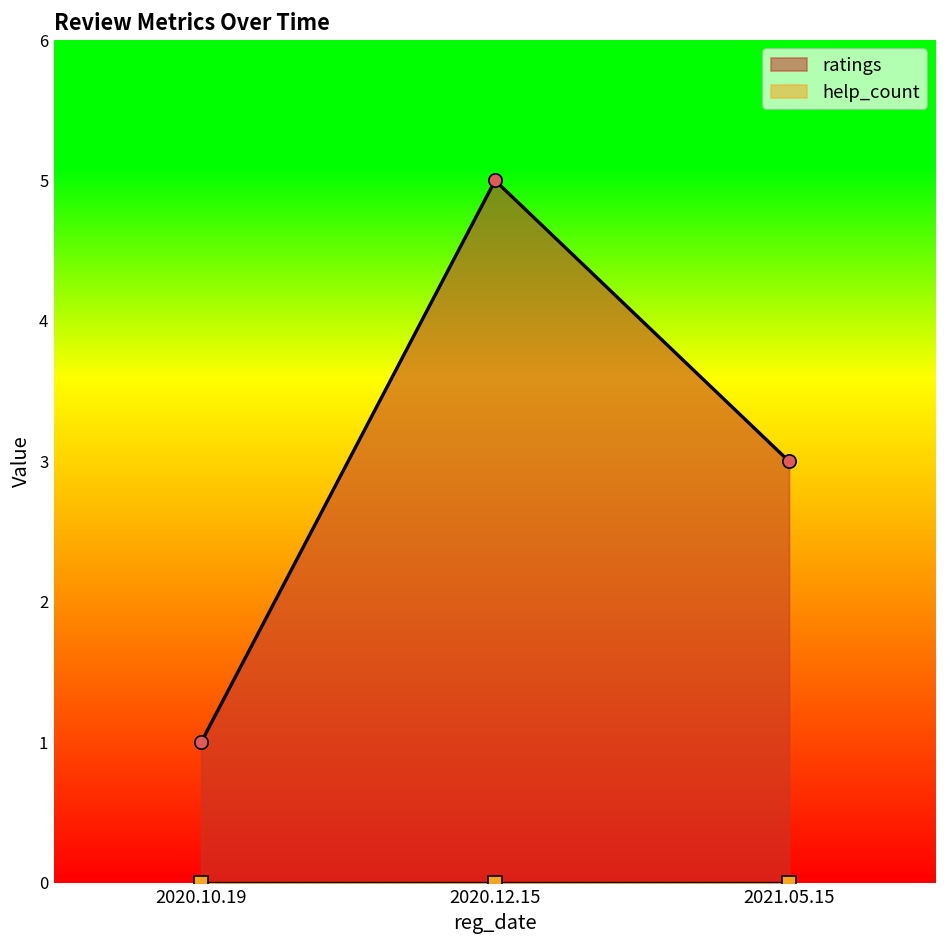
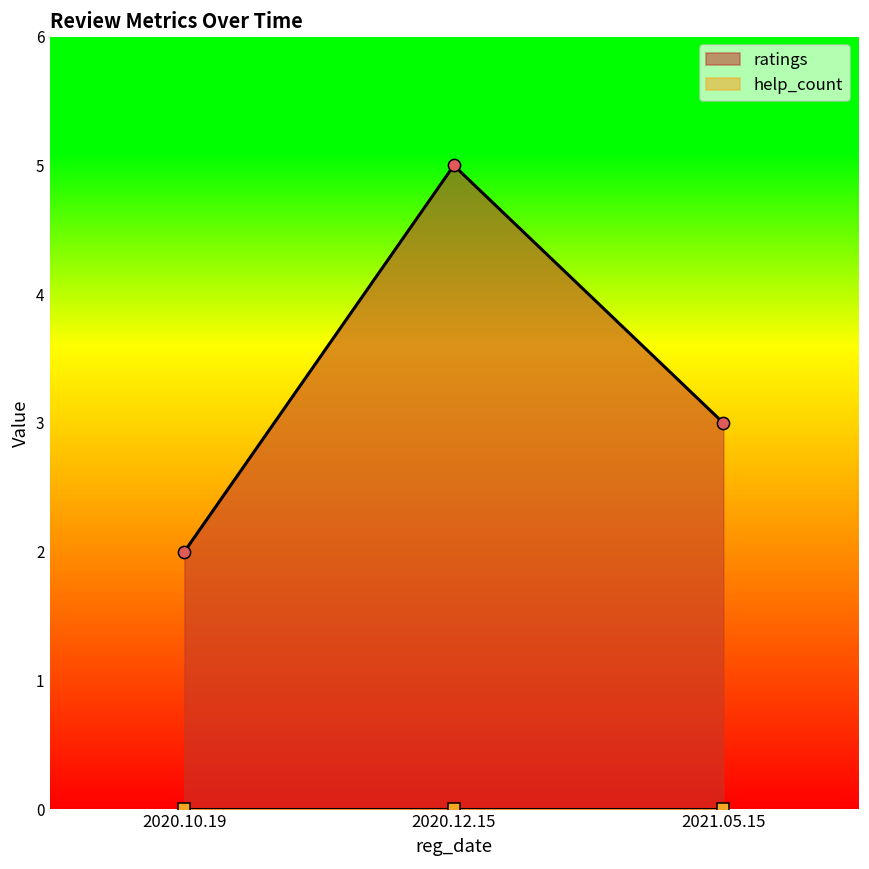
  {
    "ratings": {
-     "2020.10.19": 1,
+     "2020.10.19": 2,
      "2020.12.15": 5,
      "2021.05.15": 3
    },
    "help_count": {
      "2020.10.19": 0,
      "2020.12.15": 0,
      "2021.05.15": 0
    }
  }
